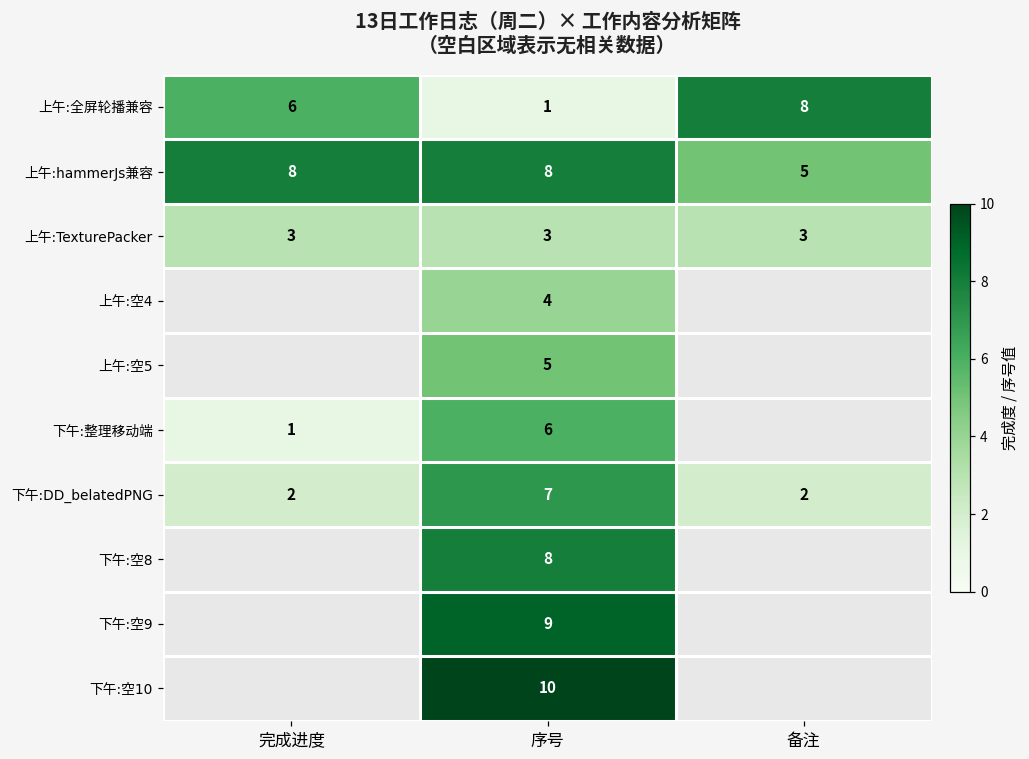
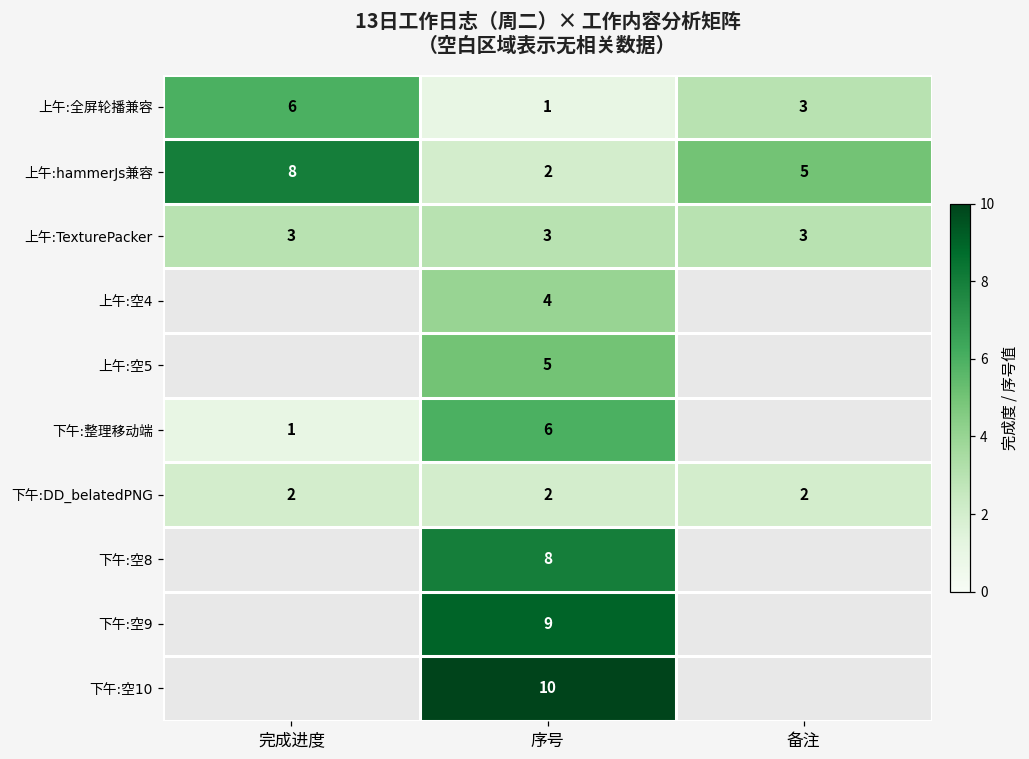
  {
    "上午:全屏轮播兼容": {
      "完成进度": 6,
      "序号": 1,
-     "备注": 8
+     "备注": 3
    },
    "上午:hammerJs兼容": {
      "完成进度": 8,
-     "序号": 8,
+     "序号": 2,
      "备注": 5
    },
    "上午:TexturePacker": {
      "完成进度": 3,
      "序号": 3,
      "备注": 3
    },
    "上午:空4": {
      "序号": 4
    },
    "上午:空5": {
      "序号": 5
    },
    "下午:整理移动端": {
      "完成进度": 1,
      "序号": 6
    },
    "下午:DD_belatedPNG": {
      "完成进度": 2,
-     "序号": 7,
+     "序号": 2,
      "备注": 2
    },
    "下午:空8": {
      "序号": 8
    },
    "下午:空9": {
      "序号": 9
    },
    "下午:空10": {
      "序号": 10
    }
  }
